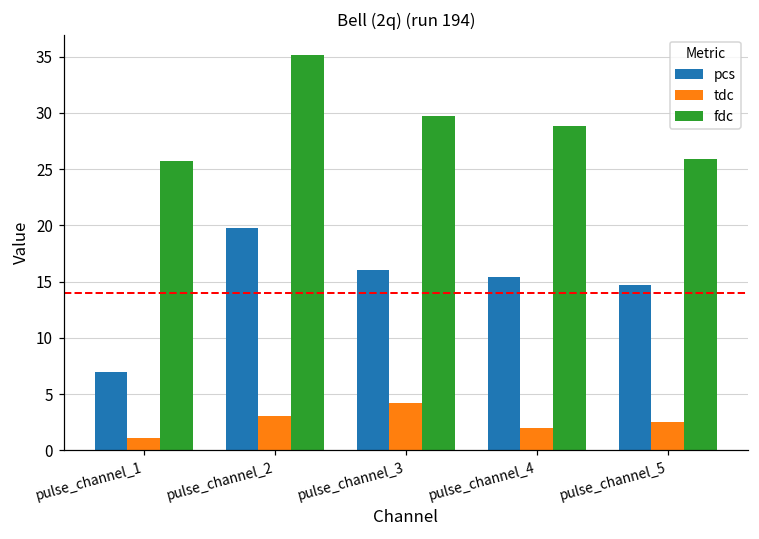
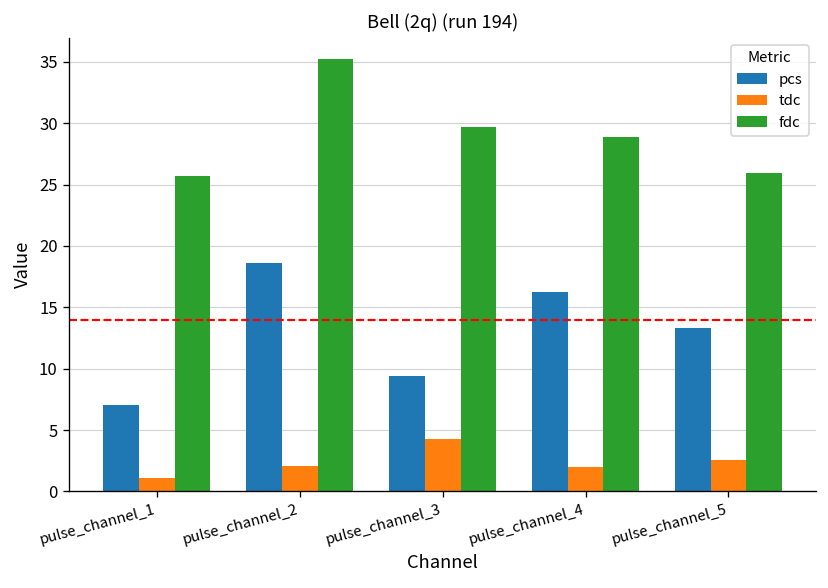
  {
    "pcs": {
      "pulse_channel_1": 7.0,
-     "pulse_channel_2": 19.8,
-     "pulse_channel_3": 16.0,
-     "pulse_channel_4": 15.4,
-     "pulse_channel_5": 14.7
+     "pulse_channel_2": 18.6,
+     "pulse_channel_3": 9.4,
+     "pulse_channel_4": 16.2,
+     "pulse_channel_5": 13.3
    },
    "tdc": {
      "pulse_channel_1": 1.1,
-     "pulse_channel_2": 3.1,
+     "pulse_channel_2": 2.1,
      "pulse_channel_3": 4.3,
      "pulse_channel_4": 2.0,
      "pulse_channel_5": 2.5
    },
    "fdc": {
      "pulse_channel_1": 25.7,
      "pulse_channel_2": 35.2,
      "pulse_channel_3": 29.7,
      "pulse_channel_4": 28.9,
      "pulse_channel_5": 25.9
    }
  }
